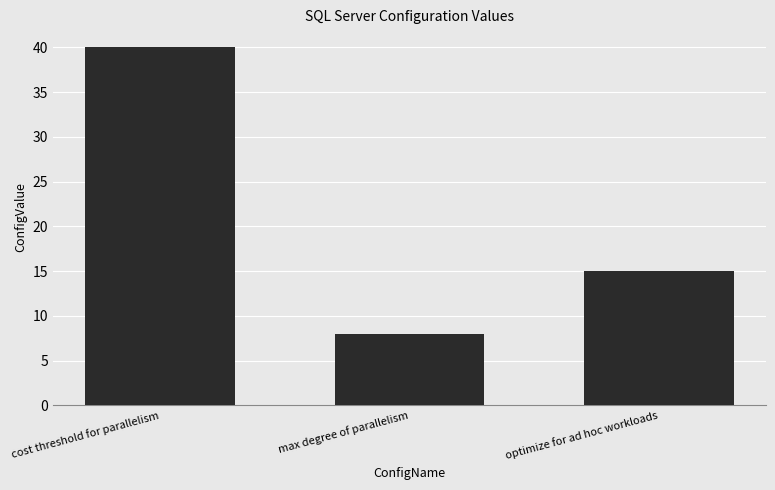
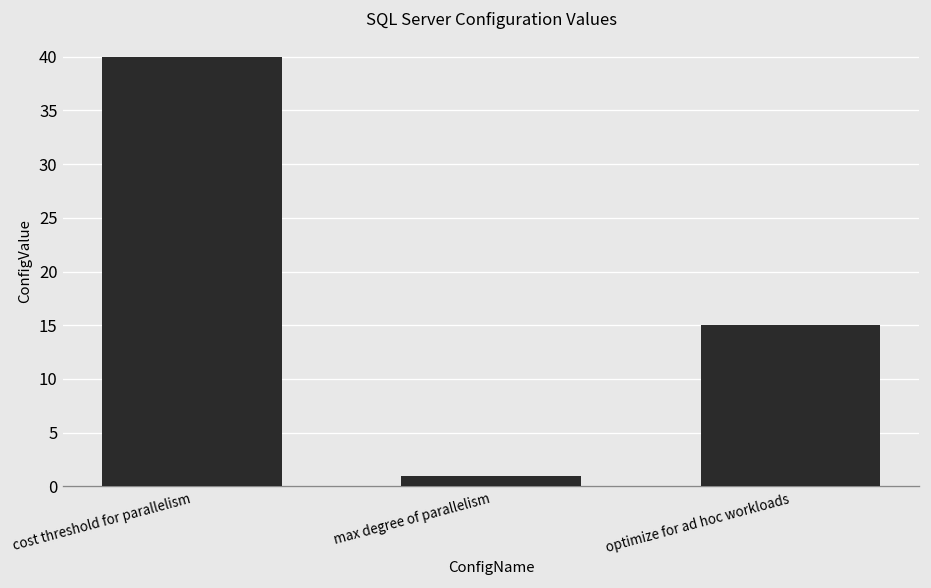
  {
    "cost threshold for parallelism": 40,
-   "max degree of parallelism": 8,
+   "max degree of parallelism": 1,
    "optimize for ad hoc workloads": 15
  }
